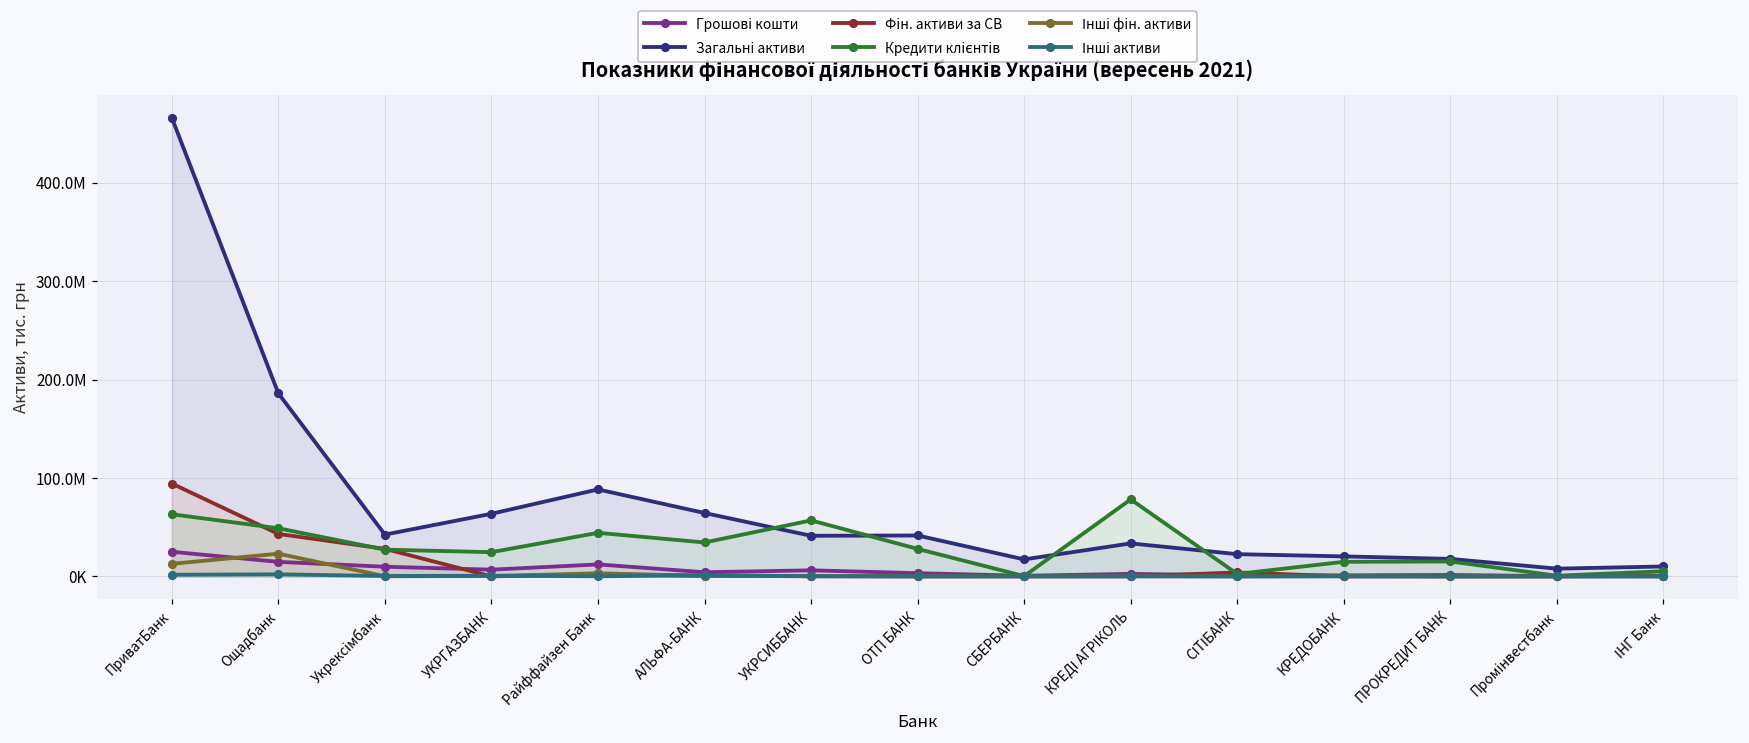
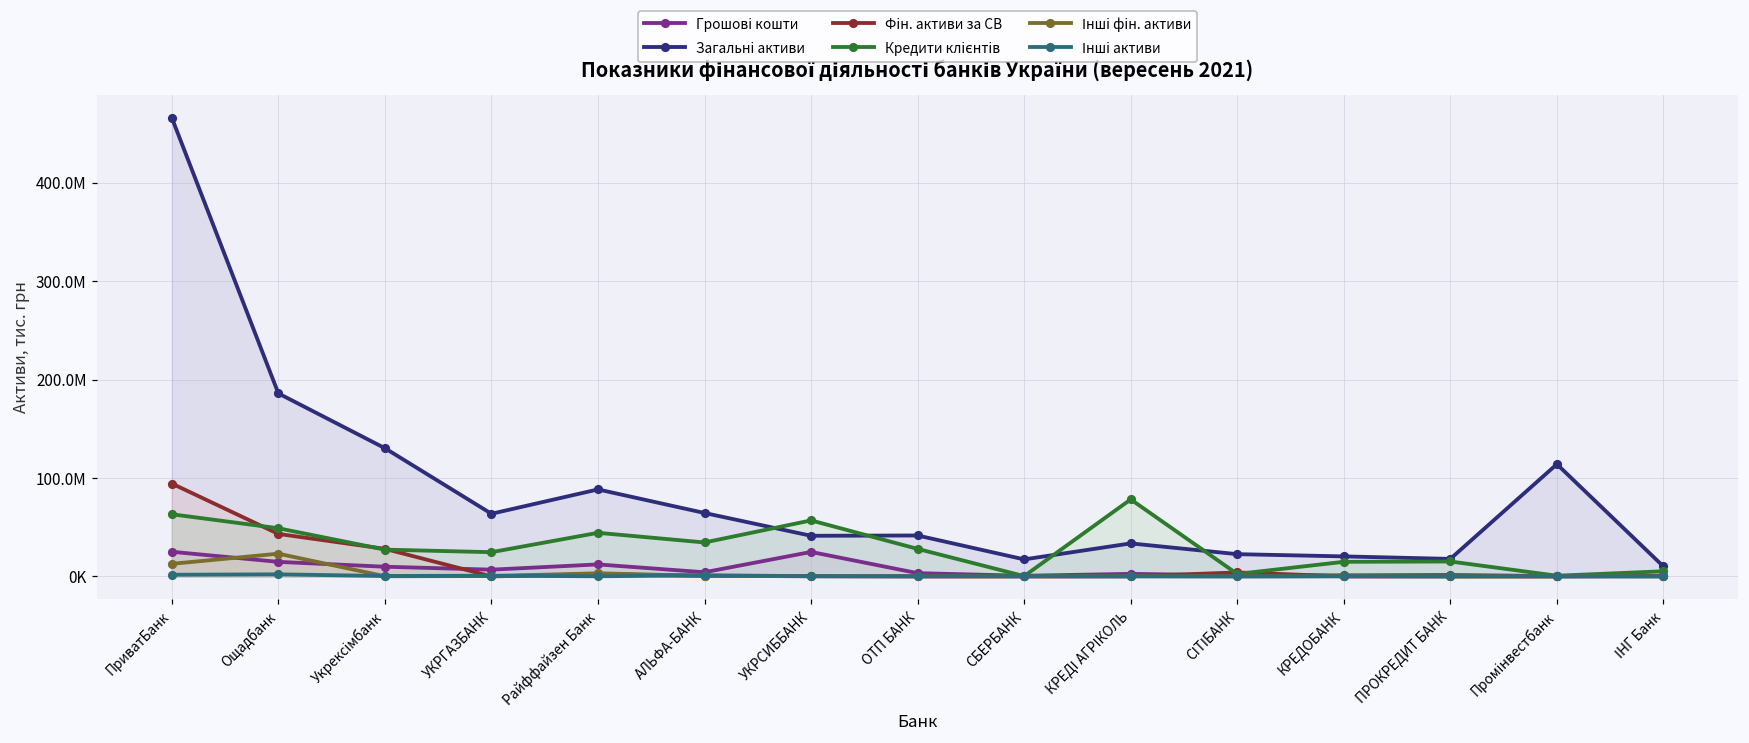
  {
    "Грошові кошти": {
      "ПриватБанк": 30000000,
      "Ощадбанк": 10000000,
      "Укрексімбанк": 10000000,
      "УКРГАЗБАНК": 10000000,
      "Райффайзен Банк": 10000000,
      "АЛЬФА-БАНК": 0,
-     "УКРСИББАНК": 10000000,
+     "УКРСИББАНК": 20000000,
      "ОТП БАНК": 0
    },
    "Загальні активи": {
      "ПриватБанк": 470000000,
      "Ощадбанк": 190000000,
-     "Укрексімбанк": 40000000,
+     "Укрексімбанк": 130000000,
      "УКРГАЗБАНК": 60000000,
      "Райффайзен Банк": 90000000,
      "АЛЬФА-БАНК": 60000000,
      "УКРСИББАНК": 40000000,
      "ОТП БАНК": 40000000,
      "СБЕРБАНК": 20000000,
      "КРЕДІ АГРІКОЛЬ": 30000000,
      "СІТІБАНК": 20000000,
      "КРЕДОБАНК": 20000000,
-     "Промінвестбанк": 10000000,
+     "Промінвестбанк": 110000000,
      "ІНГ Банк": 10000000
    },
    "Фін. активи за СВ": {
      "ПриватБанк": 90000000,
      "Ощадбанк": 40000000
    },
    "Кредити клієнтів": {
      "ПриватБанк": 60000000,
      "Ощадбанк": 50000000,
      "УКРГАЗБАНК": 20000000,
      "Райффайзен Банк": 40000000,
      "АЛЬФА-БАНК": 30000000,
      "УКРСИББАНК": 60000000,
      "ОТП БАНК": 30000000,
      "КРЕДІ АГРІКОЛЬ": 80000000,
      "КРЕДОБАНК": 10000000,
      "ІНГ Банк": 10000000
    },
    "Інші фін. активи": {
      "ПриватБанк": 10000000,
      "Ощадбанк": 20000000
    },
    "Інші активи": {
      "ПриватБанк": 0,
      "Ощадбанк": 0
    }
  }
